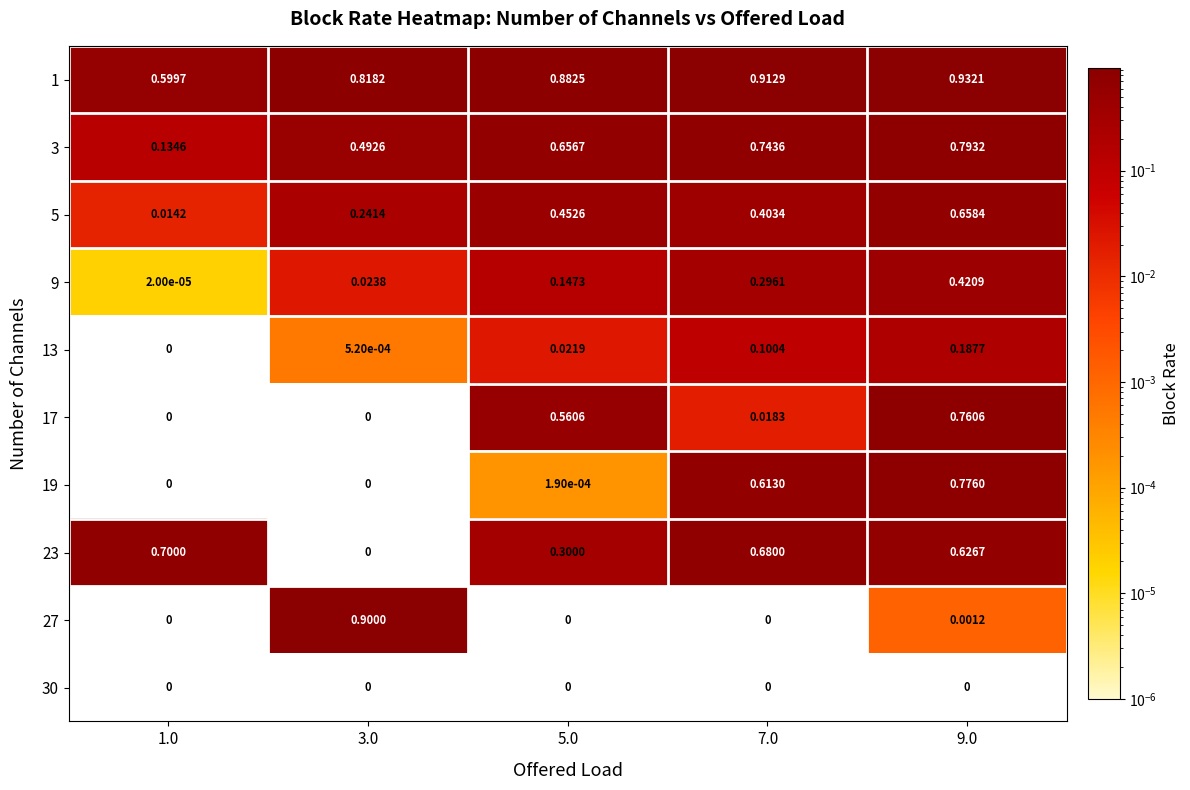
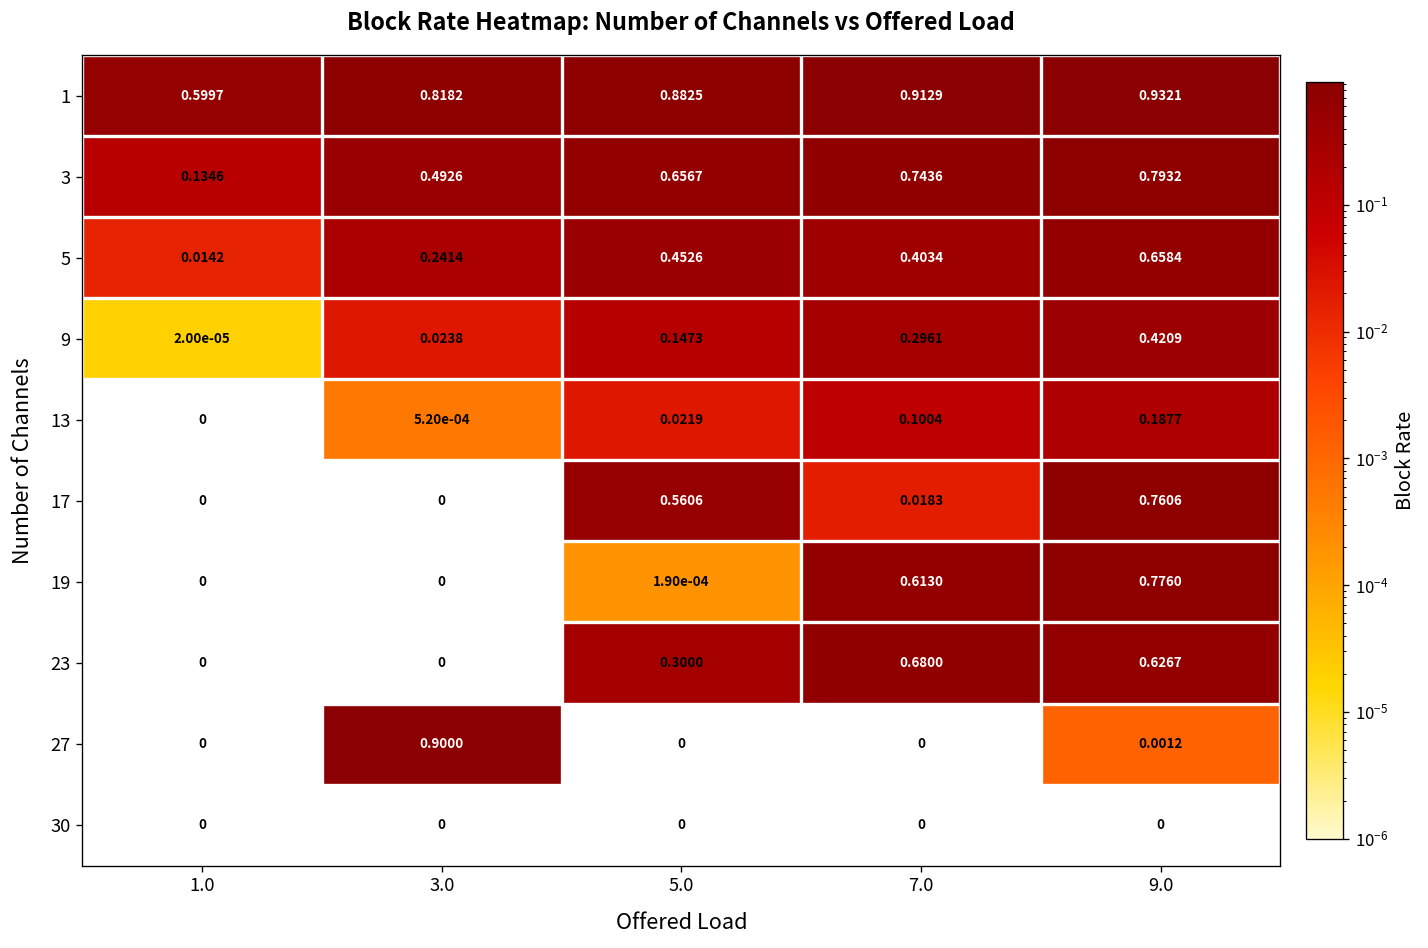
  {
    "1": {
      "1.0": "0.5997",
      "3.0": "0.8182",
      "5.0": "0.8825",
      "7.0": "0.9129",
      "9.0": "0.9321"
    },
    "3": {
      "1.0": "0.1346",
      "3.0": "0.4926",
      "5.0": "0.6567",
      "7.0": "0.7436",
      "9.0": "0.7932"
    },
    "5": {
      "1.0": "0.0142",
      "3.0": "0.2414",
      "5.0": "0.4526",
      "7.0": "0.4034",
      "9.0": "0.6584"
    },
    "9": {
      "1.0": "2.00e-05",
      "3.0": "0.0238",
      "5.0": "0.1473",
      "7.0": "0.2961",
      "9.0": "0.4209"
    },
    "13": {
      "1.0": "0",
      "3.0": "5.20e-04",
      "5.0": "0.0219",
      "7.0": "0.1004",
      "9.0": "0.1877"
    },
    "17": {
      "1.0": "0",
      "3.0": "0",
      "5.0": "0.5606",
      "7.0": "0.0183",
      "9.0": "0.7606"
    },
    "19": {
      "1.0": "0",
      "3.0": "0",
      "5.0": "1.90e-04",
      "7.0": "0.6130",
      "9.0": "0.7760"
    },
    "23": {
-     "1.0": "0.7000",
+     "1.0": "0",
      "3.0": "0",
      "5.0": "0.3000",
      "7.0": "0.6800",
      "9.0": "0.6267"
    },
    "27": {
      "1.0": "0",
      "3.0": "0.9000",
      "5.0": "0",
      "7.0": "0",
      "9.0": "0.0012"
    },
    "30": {
      "1.0": "0",
      "3.0": "0",
      "5.0": "0",
      "7.0": "0",
      "9.0": "0"
    }
  }
